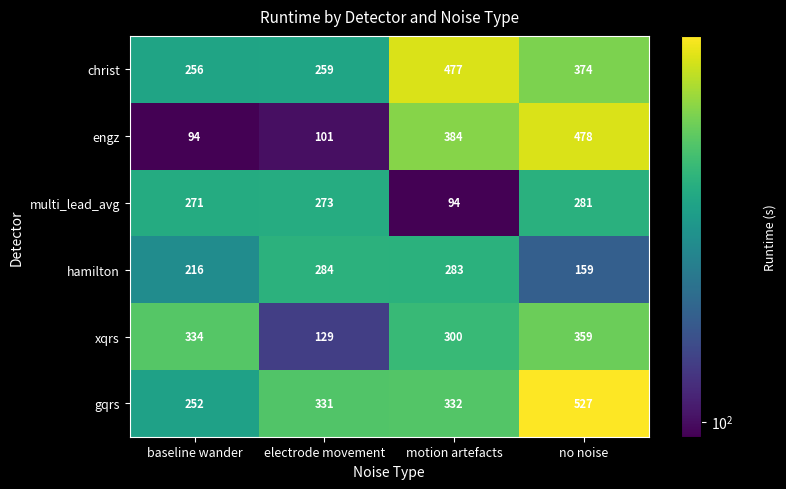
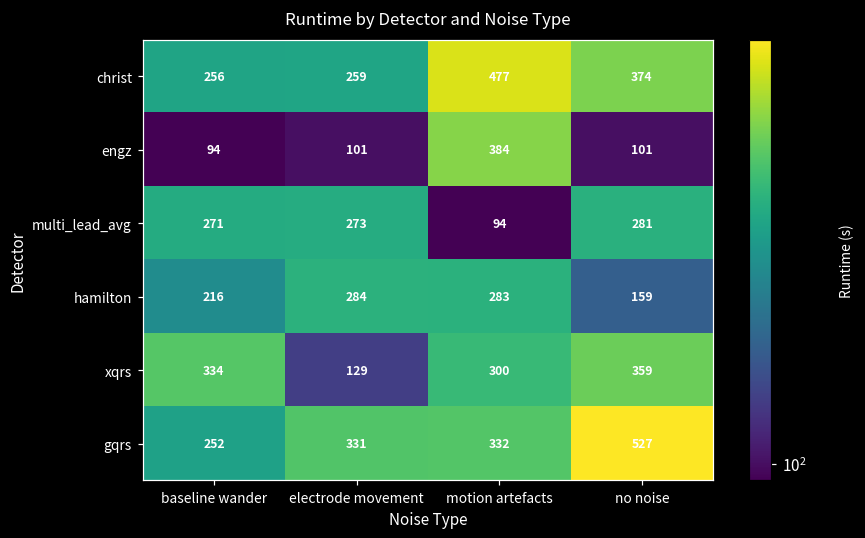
  {
    "christ": {
      "baseline wander": 256,
      "electrode movement": 259,
      "motion artefacts": 477,
      "no noise": 374
    },
    "engz": {
      "baseline wander": 94,
      "electrode movement": 101,
      "motion artefacts": 384,
-     "no noise": 478
+     "no noise": 101
    },
    "multi_lead_avg": {
      "baseline wander": 271,
      "electrode movement": 273,
      "motion artefacts": 94,
      "no noise": 281
    },
    "hamilton": {
      "baseline wander": 216,
      "electrode movement": 284,
      "motion artefacts": 283,
      "no noise": 159
    },
    "xqrs": {
      "baseline wander": 334,
      "electrode movement": 129,
      "motion artefacts": 300,
      "no noise": 359
    },
    "gqrs": {
      "baseline wander": 252,
      "electrode movement": 331,
      "motion artefacts": 332,
      "no noise": 527
    }
  }
